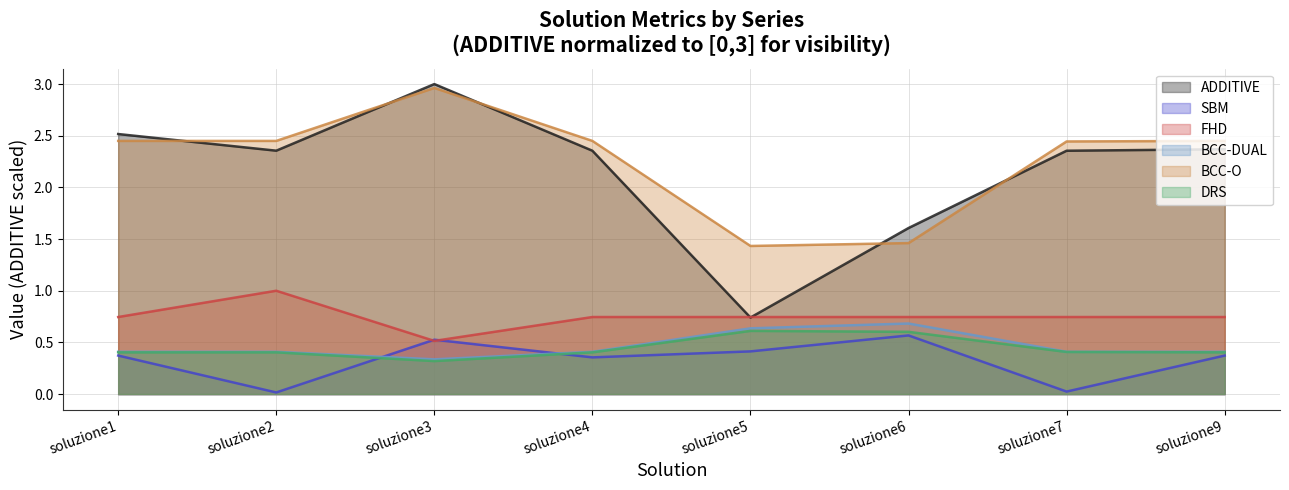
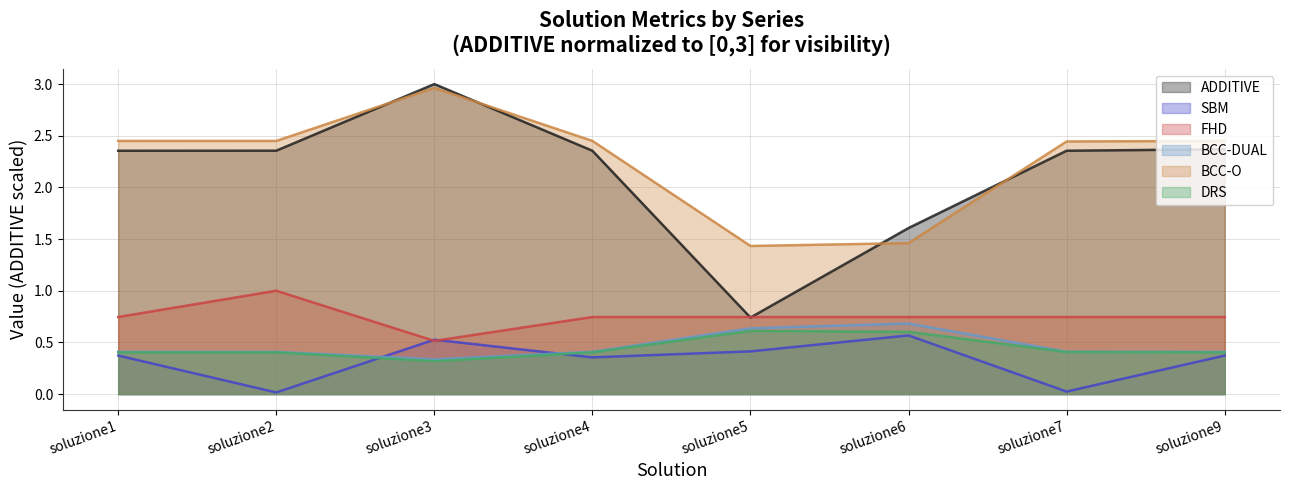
  {
    "ADDITIVE": {
-     "soluzione1": 2.52,
+     "soluzione1": 2.35,
      "soluzione2": 2.36,
      "soluzione3": 3.00,
      "soluzione4": 2.35,
      "soluzione6": 1.61,
      "soluzione7": 2.35
    }
  }
